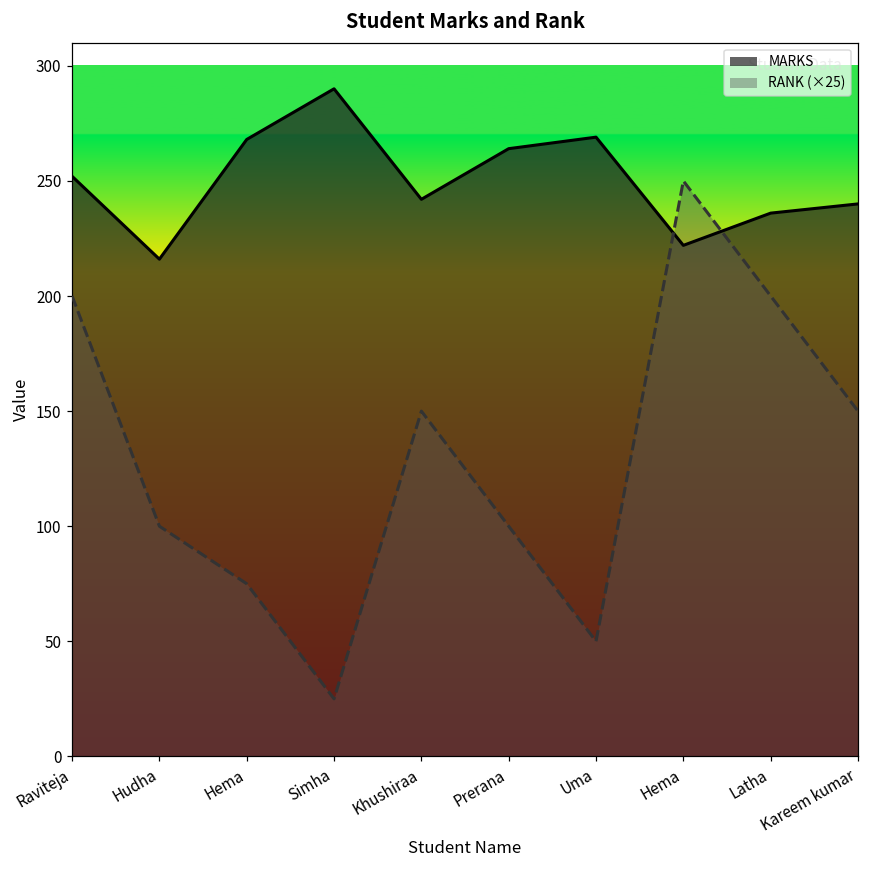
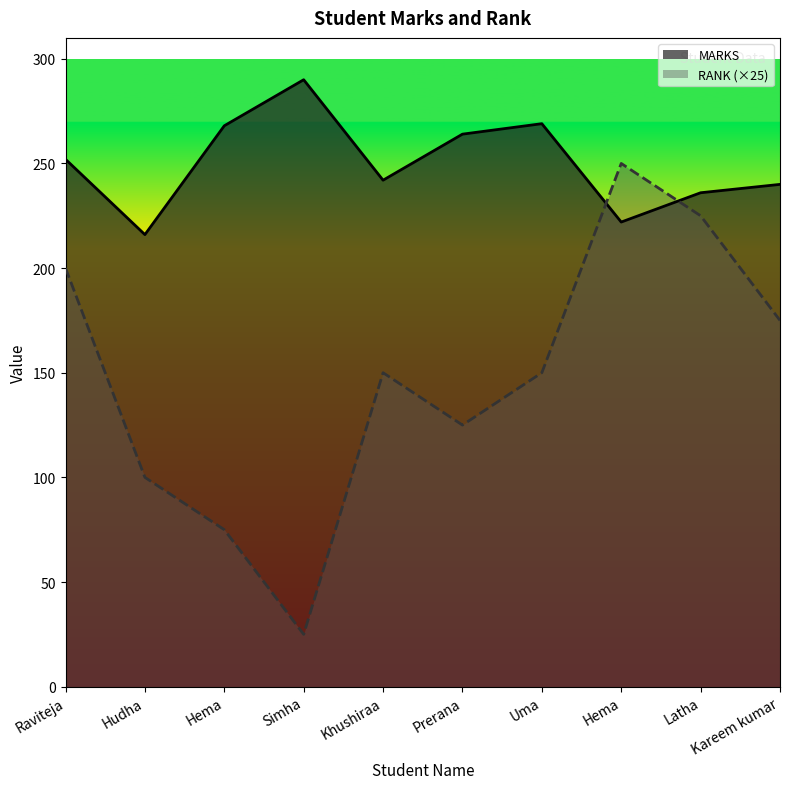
  {
    "MARKS": {
      "Raviteja": 252,
      "Hudha": 216,
      "Simha": 290,
      "Khushiraa": 242,
      "Prerana": 264,
      "Uma": 269,
      "Latha": 236,
      "Kareem kumar": 240
    },
    "RANK (×25)": {
      "Raviteja": 200,
      "Hudha": 100,
      "Simha": 25,
      "Khushiraa": 150,
-     "Prerana": 100,
-     "Uma": 50,
-     "Latha": 200,
-     "Kareem kumar": 150
+     "Prerana": 125,
+     "Uma": 150,
+     "Latha": 225,
+     "Kareem kumar": 175
    }
  }
